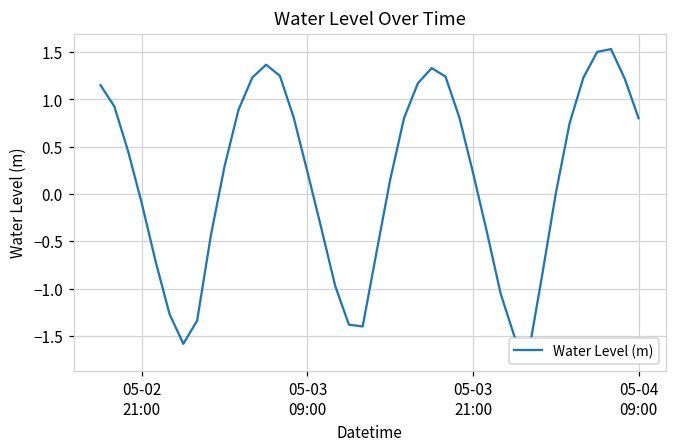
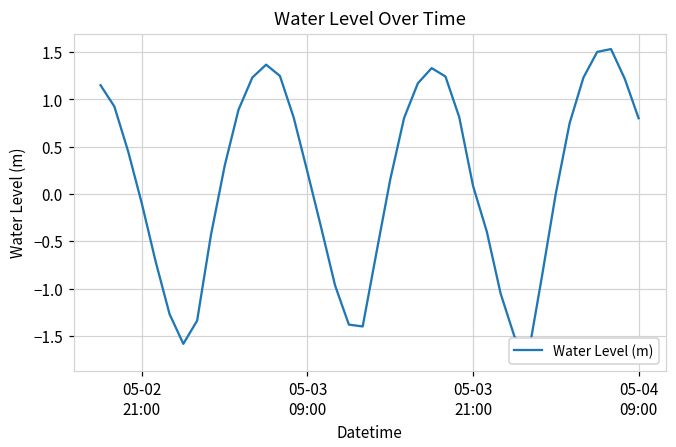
  {
    "05-02 21:00": -0.1,
    "05-03 09:00": 0.2,
-   "05-03 21:00": 0.2,
+   "05-03 21:00": 0.1,
    "05-04 09:00": 0.8
  }
